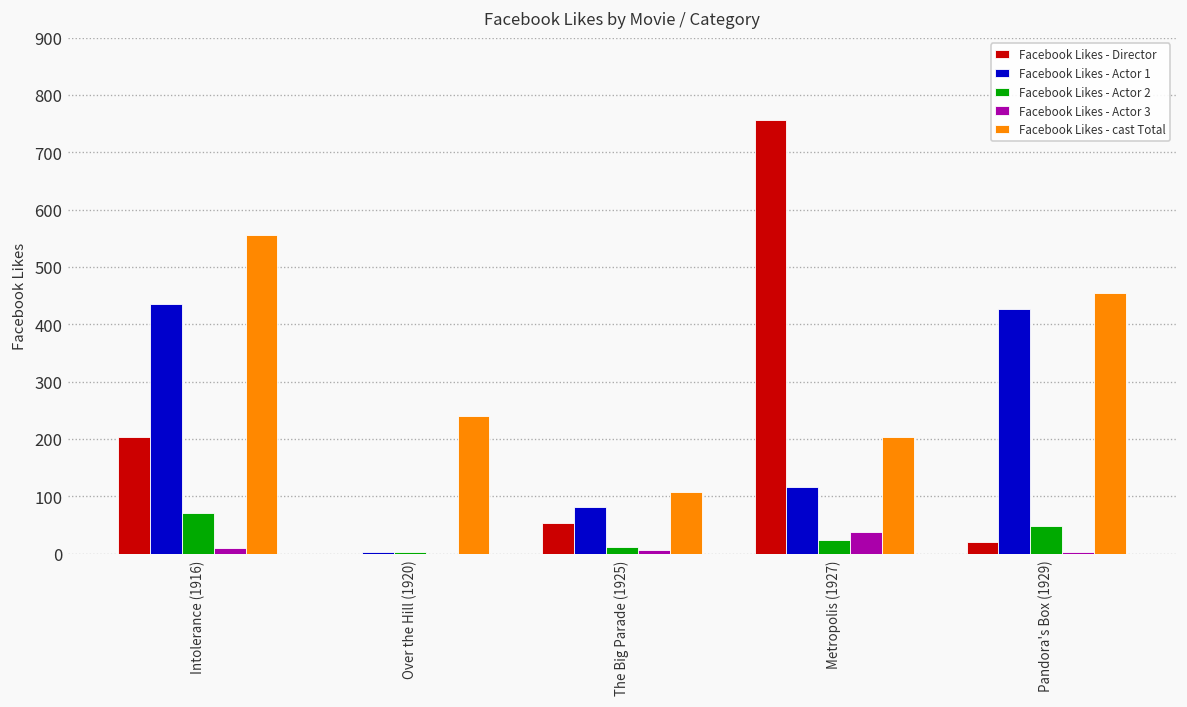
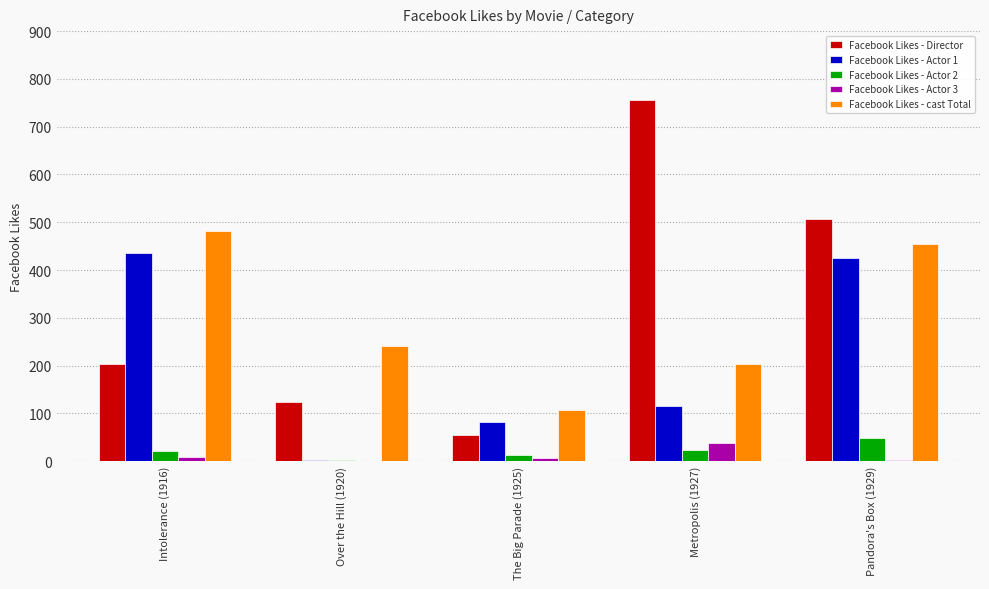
  {
    "Facebook Likes - Director": {
      "Intolerance (1916)": 200,
-     "Over the Hill (1920)": 0,
+     "Over the Hill (1920)": 120,
      "The Big Parade (1925)": 50,
      "Metropolis (1927)": 760,
-     "Pandora's Box (1929)": 20
+     "Pandora's Box (1929)": 510
    },
    "Facebook Likes - Actor 1": {
      "Intolerance (1916)": 440,
      "The Big Parade (1925)": 80,
      "Metropolis (1927)": 120,
      "Pandora's Box (1929)": 430
    },
    "Facebook Likes - Actor 2": {
-     "Intolerance (1916)": 70,
+     "Intolerance (1916)": 20,
      "The Big Parade (1925)": 10,
      "Metropolis (1927)": 20,
      "Pandora's Box (1929)": 50
    },
    "Facebook Likes - Actor 3": {
      "Intolerance (1916)": 10,
      "Over the Hill (1920)": 0,
      "The Big Parade (1925)": 10,
      "Metropolis (1927)": 40
    },
    "Facebook Likes - cast Total": {
-     "Intolerance (1916)": 560,
+     "Intolerance (1916)": 480,
      "Over the Hill (1920)": 240,
      "The Big Parade (1925)": 110,
      "Metropolis (1927)": 200,
      "Pandora's Box (1929)": 460
    }
  }
